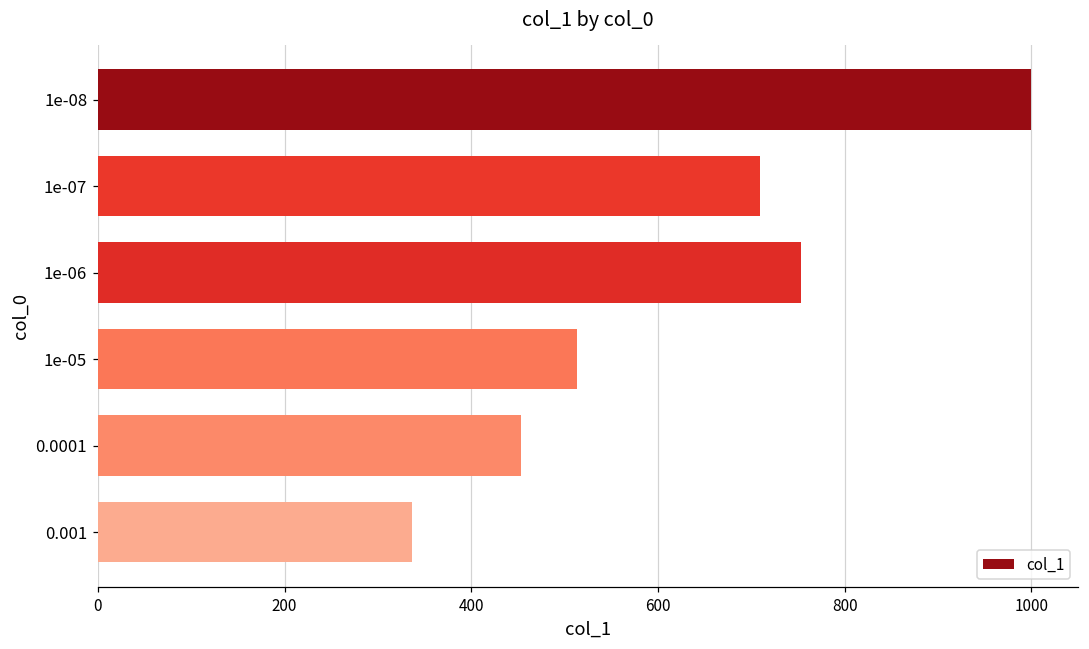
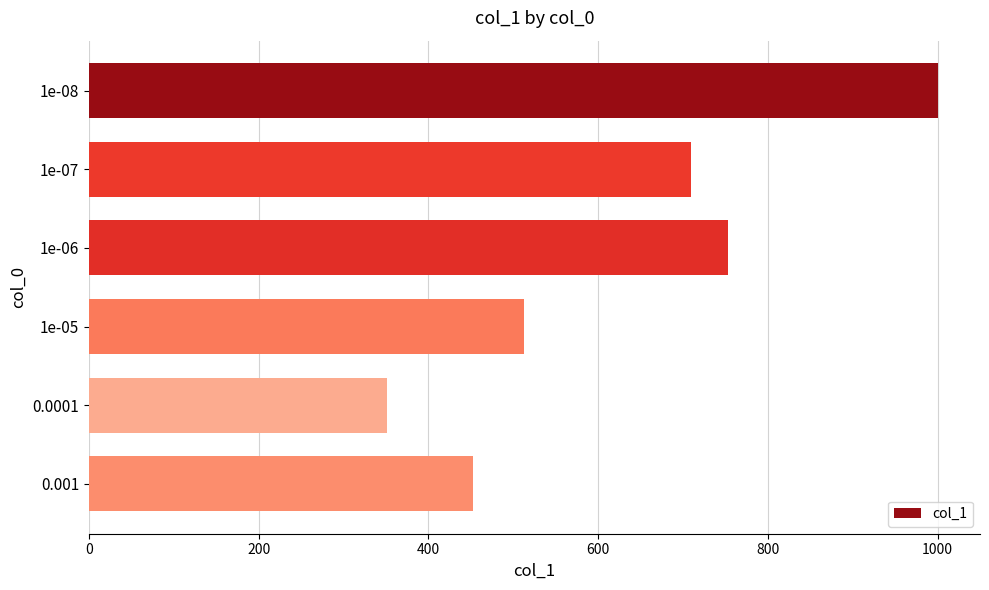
  {
    "1e-08": 1000,
    "1e-07": 710,
    "1e-06": 750,
    "1e-05": 510,
-   "0.0001": 450,
-   "0.001": 340
+   "0.0001": 350,
+   "0.001": 450
  }
